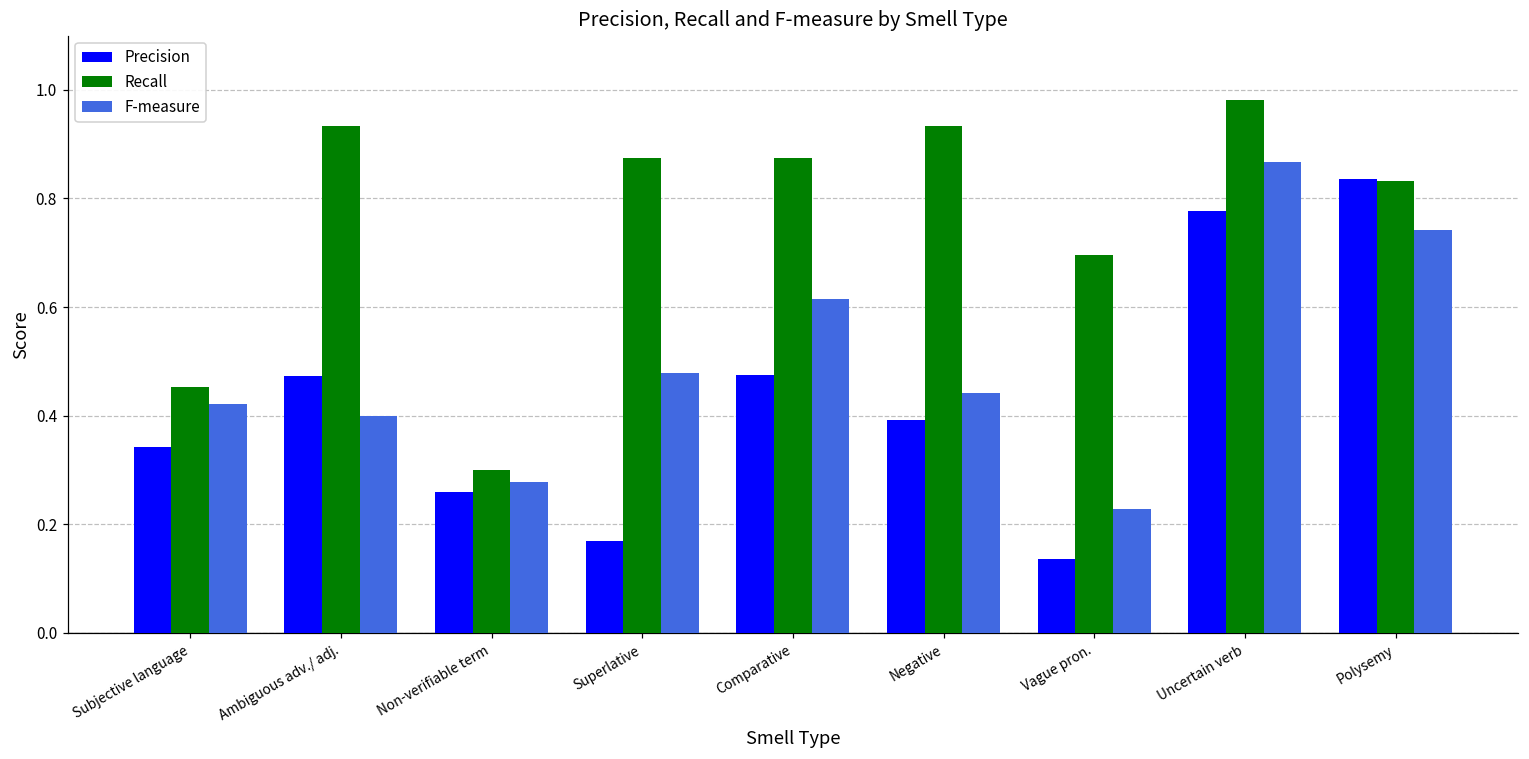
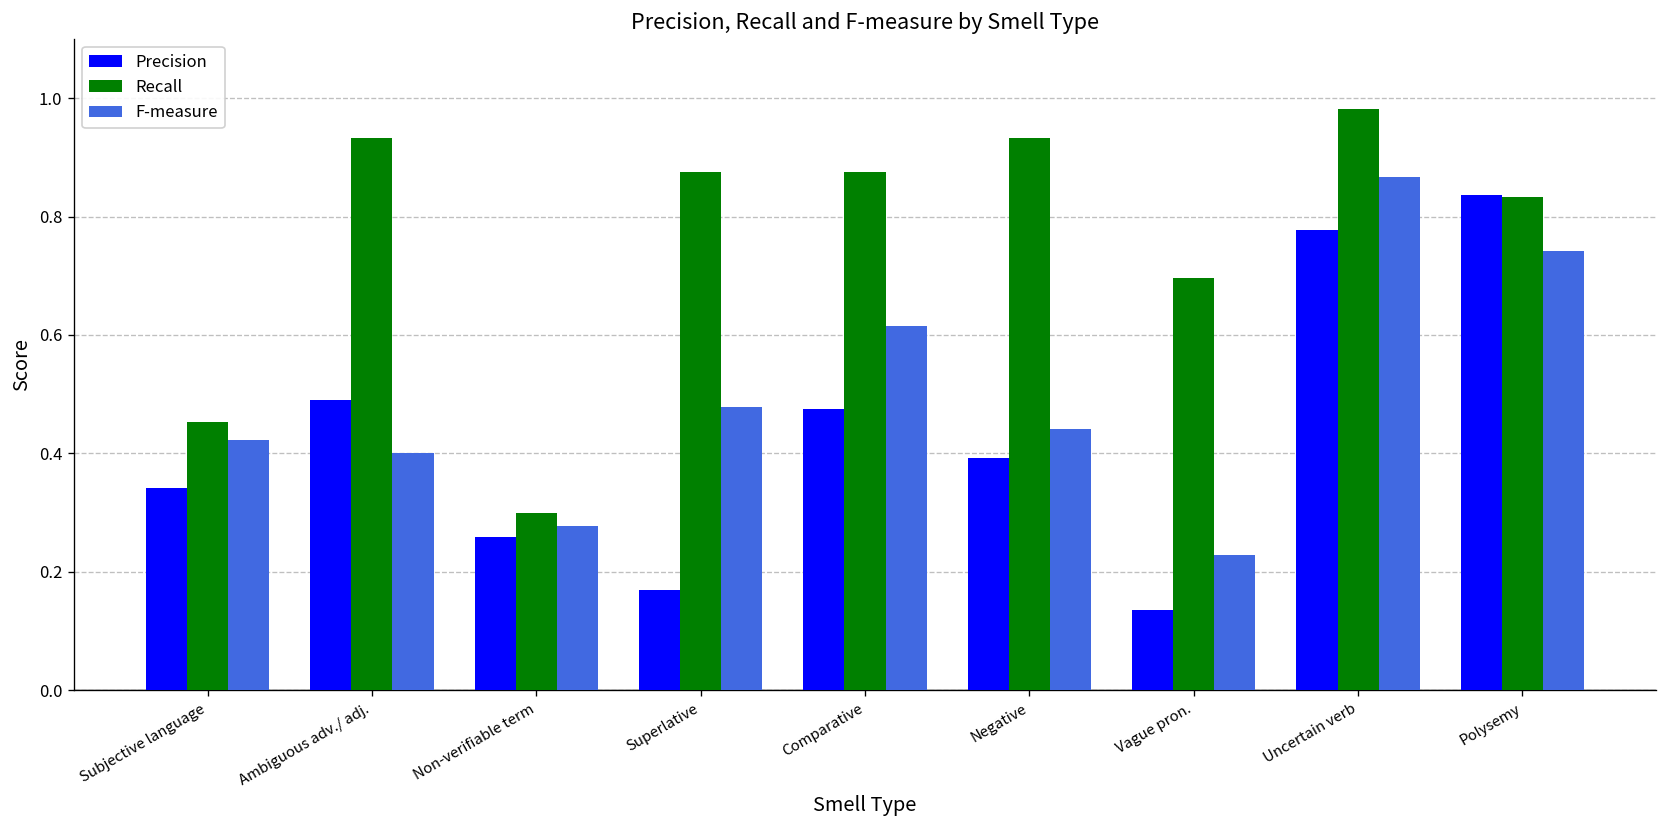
  {
    "Precision": {
      "Subjective language": 0.34,
-     "Ambiguous adv./ adj.": 0.47,
+     "Ambiguous adv./ adj.": 0.49,
      "Non-verifiable term": 0.26,
      "Superlative": 0.17,
      "Comparative": 0.47,
      "Negative": 0.39,
      "Vague pron.": 0.14,
      "Uncertain verb": 0.78,
      "Polysemy": 0.84
    },
    "Recall": {
      "Subjective language": 0.45,
      "Ambiguous adv./ adj.": 0.93,
      "Non-verifiable term": 0.30,
      "Superlative": 0.88,
      "Comparative": 0.88,
      "Negative": 0.93,
      "Vague pron.": 0.70,
      "Uncertain verb": 0.98,
      "Polysemy": 0.83
    },
    "F-measure": {
      "Subjective language": 0.42,
      "Ambiguous adv./ adj.": 0.40,
      "Non-verifiable term": 0.28,
      "Superlative": 0.48,
      "Comparative": 0.62,
      "Negative": 0.44,
      "Vague pron.": 0.23,
      "Uncertain verb": 0.87,
      "Polysemy": 0.74
    }
  }
